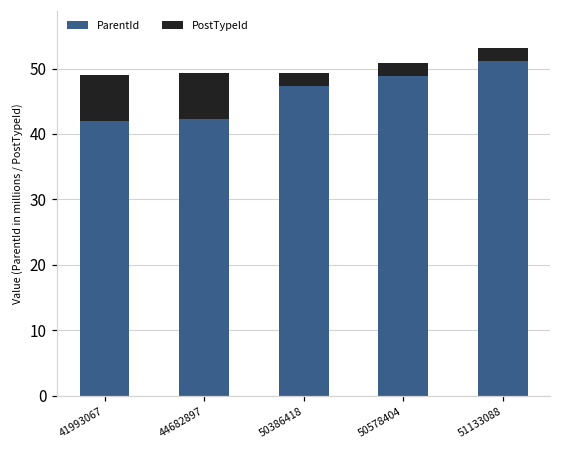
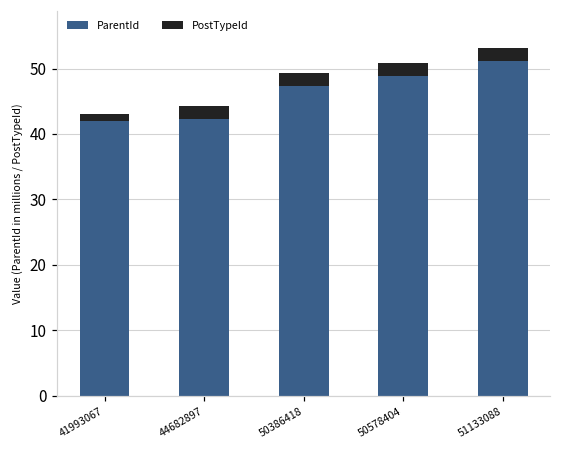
  {
    "ParentId": {
      "41993067": 42,
      "44682897": 42,
      "50386418": 47,
      "50578404": 49,
      "51133088": 51
    },
    "PostTypeId": {
-     "41993067": 7,
-     "44682897": 7,
+     "41993067": 1,
+     "44682897": 2,
      "50386418": 2,
      "50578404": 2,
      "51133088": 2
    }
  }
